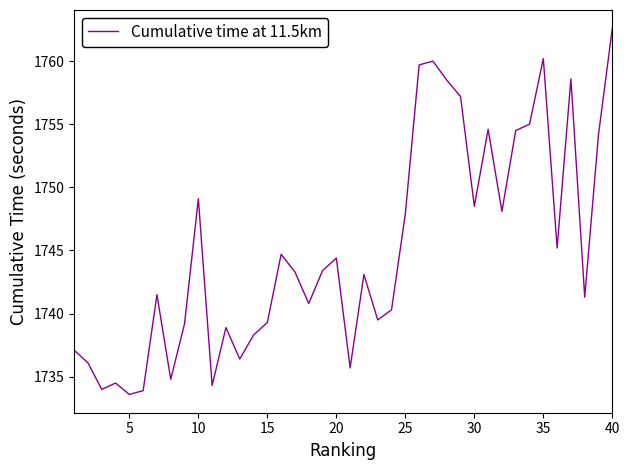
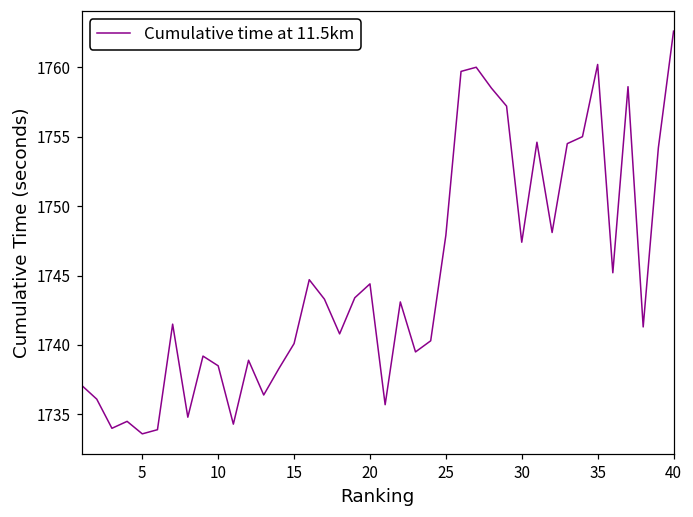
  {
    "5": 1733.6,
-   "10": 1749.1,
-   "15": 1739.3,
+   "10": 1738.5,
+   "15": 1740.1,
    "20": 1744.4,
    "25": 1747.9,
-   "30": 1748.5,
+   "30": 1747.4,
    "35": 1760.2,
    "40": 1762.6
  }
